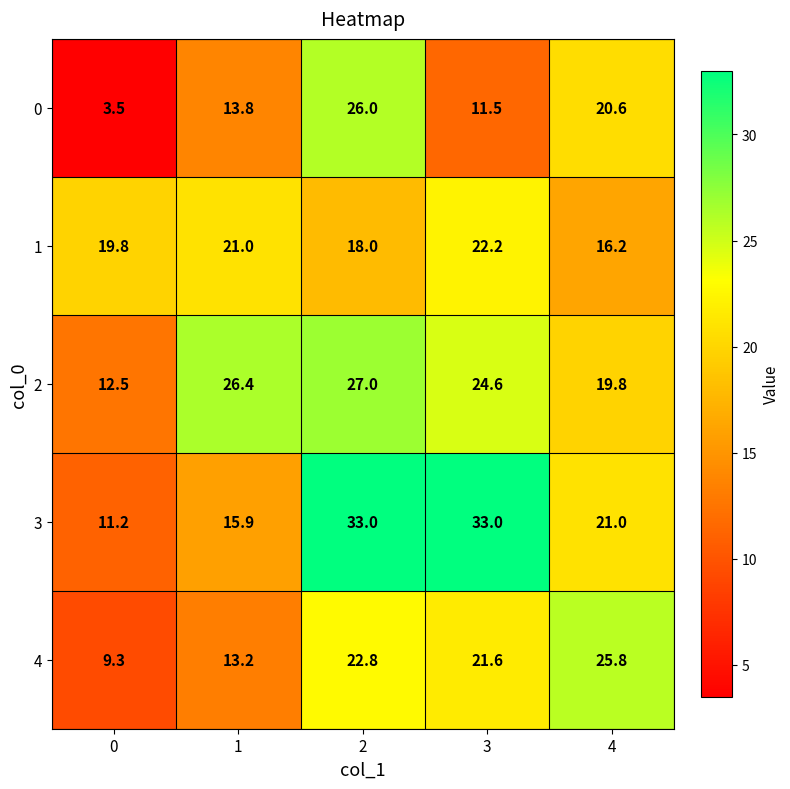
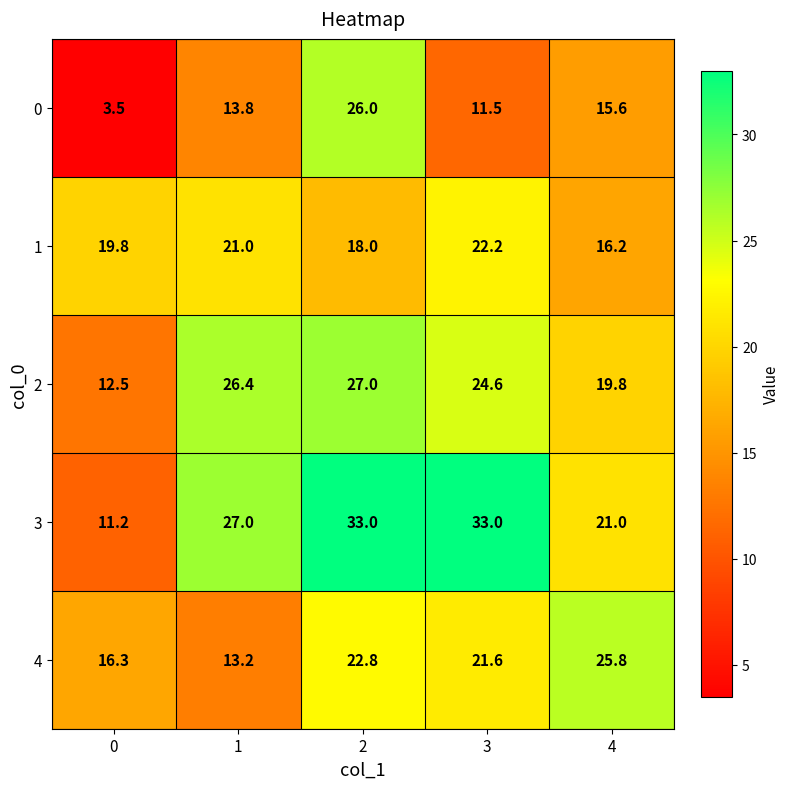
  {
    "0": {
      "0": 3.5,
      "1": 13.8,
      "2": 26.0,
      "3": 11.5,
-     "4": 20.6
+     "4": 15.6
    },
    "1": {
      "0": 19.8,
      "1": 21.0,
      "2": 18.0,
      "3": 22.2,
      "4": 16.2
    },
    "2": {
      "0": 12.5,
      "1": 26.4,
      "2": 27.0,
      "3": 24.6,
      "4": 19.8
    },
    "3": {
      "0": 11.2,
-     "1": 15.9,
+     "1": 27.0,
      "2": 33.0,
      "3": 33.0,
      "4": 21.0
    },
    "4": {
-     "0": 9.3,
+     "0": 16.3,
      "1": 13.2,
      "2": 22.8,
      "3": 21.6,
      "4": 25.8
    }
  }
